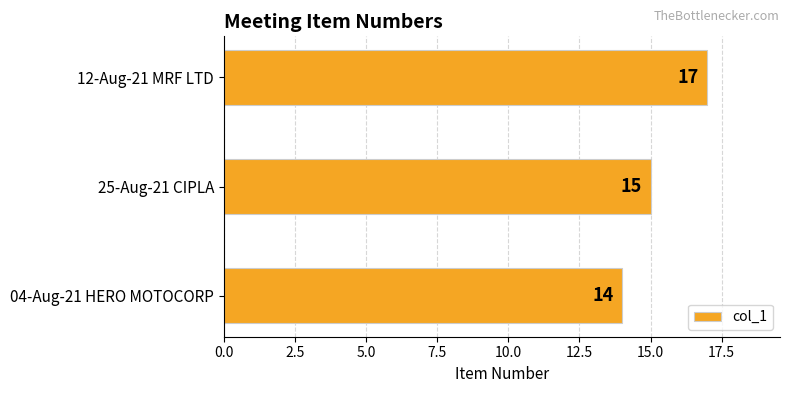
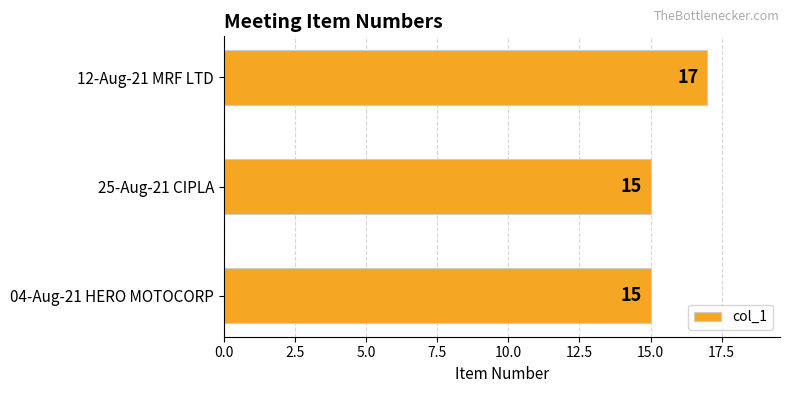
  {
    "12-Aug-21 MRF LTD": 17,
    "25-Aug-21 CIPLA": 15,
-   "04-Aug-21 HERO MOTOCORP": 14
+   "04-Aug-21 HERO MOTOCORP": 15
  }
